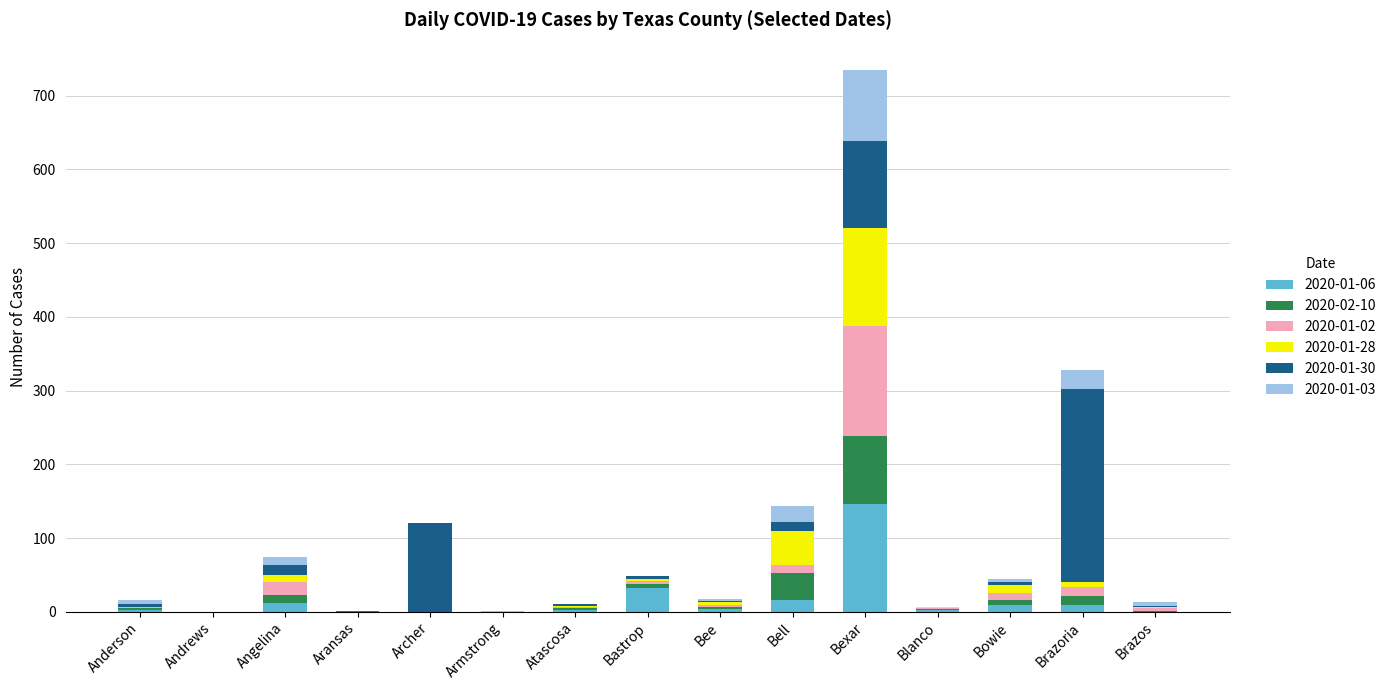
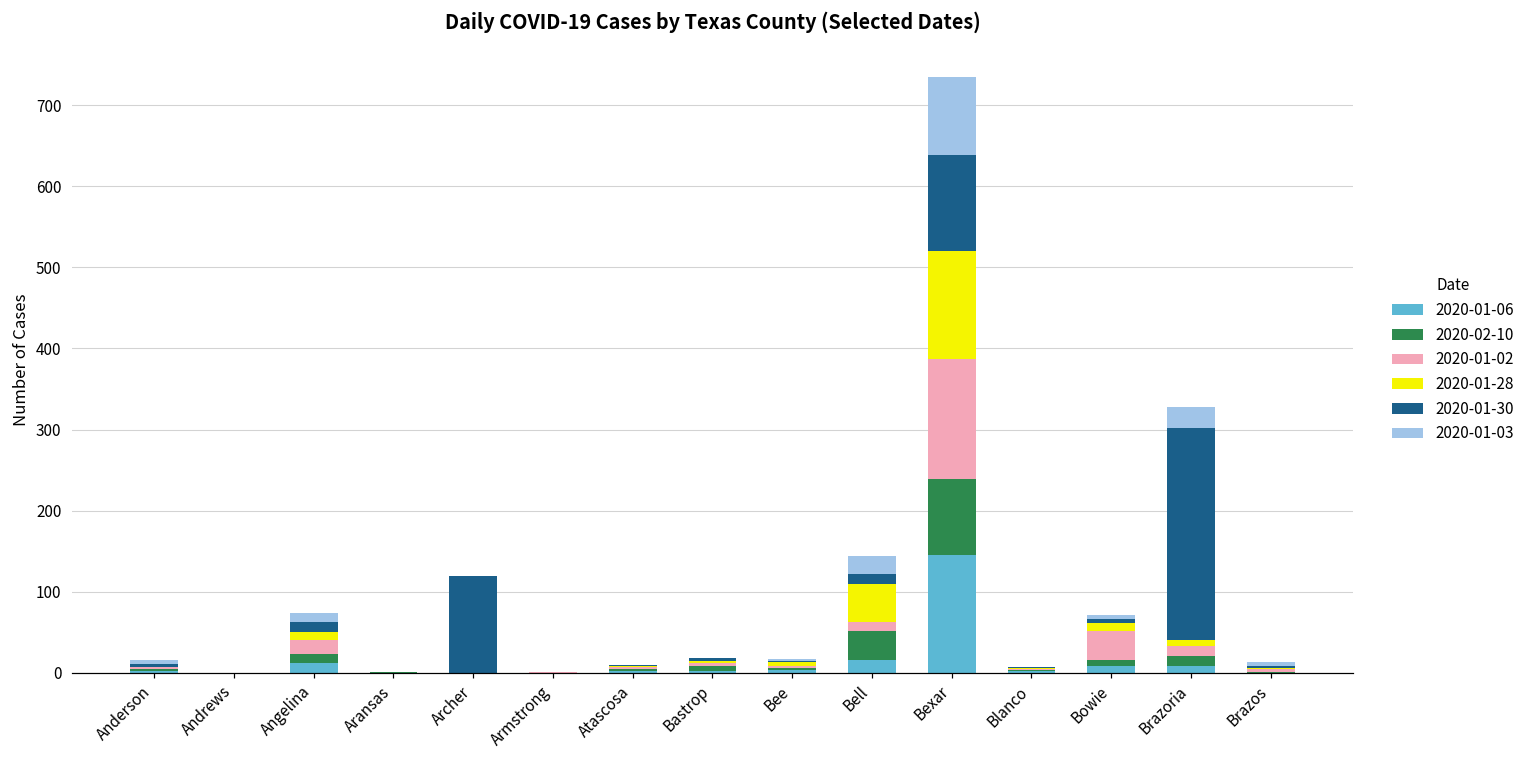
  {
    "2020-01-06": {
      "Andrews": 0,
      "Angelina": 10,
      "Aransas": 0,
      "Archer": 0,
      "Armstrong": 0,
-     "Bastrop": 30,
+     "Bastrop": 0,
      "Bee": 0,
      "Bell": 20,
      "Bexar": 150,
      "Bowie": 10,
      "Brazoria": 10,
      "Brazos": 0
    },
    "2020-02-10": {
      "Andrews": 0,
      "Angelina": 10,
      "Archer": 0,
      "Armstrong": 0,
      "Bastrop": 10,
      "Bell": 40,
      "Bexar": 90,
      "Bowie": 10,
      "Brazoria": 10
    },
    "2020-01-02": {
      "Andrews": 0,
      "Angelina": 20,
      "Aransas": 0,
      "Archer": 0,
      "Bastrop": 0,
      "Bell": 10,
      "Bexar": 150,
-     "Bowie": 10,
+     "Bowie": 40,
      "Brazoria": 10,
      "Brazos": 0
    },
    "2020-01-28": {
      "Anderson": 0,
      "Andrews": 0,
      "Angelina": 10,
      "Aransas": 0,
      "Archer": 0,
      "Armstrong": 0,
      "Bee": 0,
      "Bell": 50,
      "Bexar": 130,
      "Bowie": 10,
      "Brazoria": 10
    },
    "2020-01-30": {
      "Anderson": 0,
      "Andrews": 0,
      "Angelina": 10,
      "Aransas": 0,
      "Archer": 120,
      "Armstrong": 0,
      "Bastrop": 0,
      "Bell": 10,
      "Bexar": 120,
      "Bowie": 10,
      "Brazoria": 260
    },
    "2020-01-03": {
      "Anderson": 10,
      "Andrews": 0,
      "Angelina": 10,
      "Aransas": 0,
      "Archer": 0,
      "Armstrong": 0,
      "Atascosa": 0,
      "Bastrop": 0,
      "Bell": 20,
      "Bexar": 100,
      "Blanco": 0,
      "Bowie": 0,
      "Brazoria": 30,
      "Brazos": 10
    }
  }
